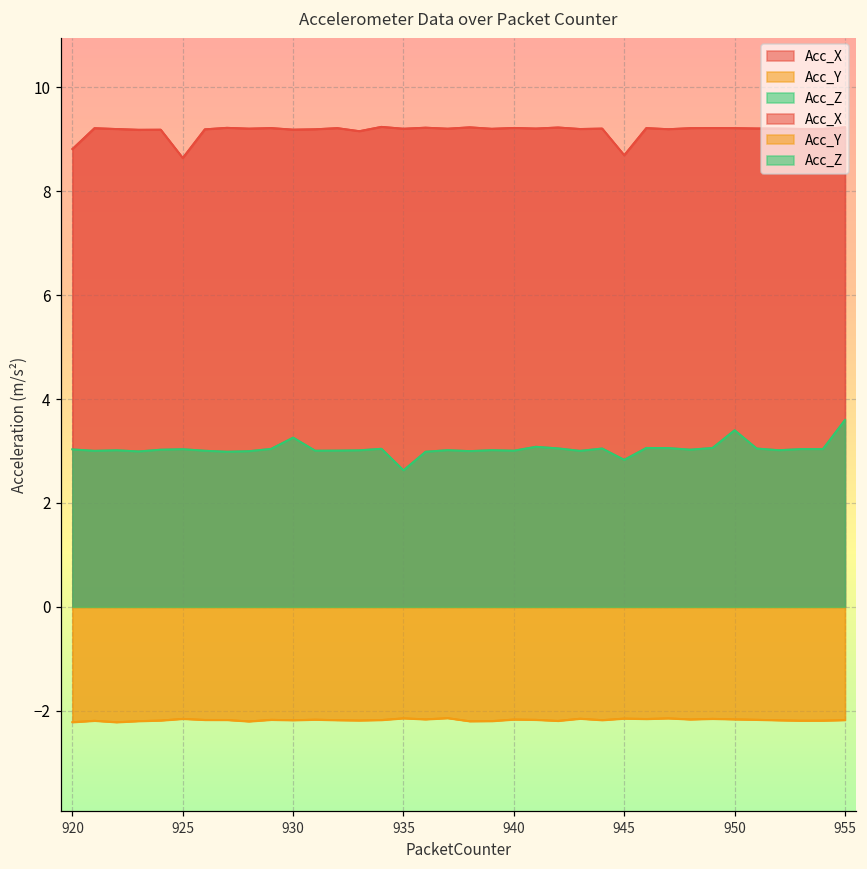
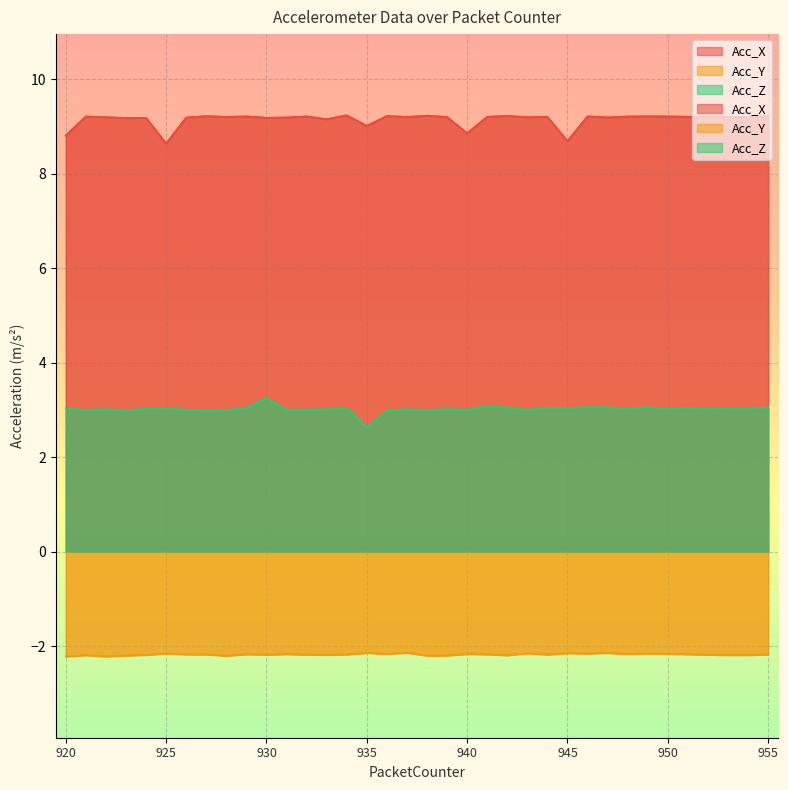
  {
    "Acc_X": {
      "920": 8.8,
      "925": 8.6,
      "930": 9.2,
-     "935": 9.2,
-     "940": 9.2,
+     "935": 9.0,
+     "940": 8.9,
      "945": 8.7,
      "950": 9.2
    },
    "Acc_Z": {
      "920": 3.0,
      "925": 3.0,
      "930": 3.3,
      "935": 2.6,
      "940": 3.0,
-     "945": 2.8,
-     "950": 3.4,
-     "955": 3.6
+     "945": 3.0,
+     "950": 3.0,
+     "955": 3.1
    }
  }
